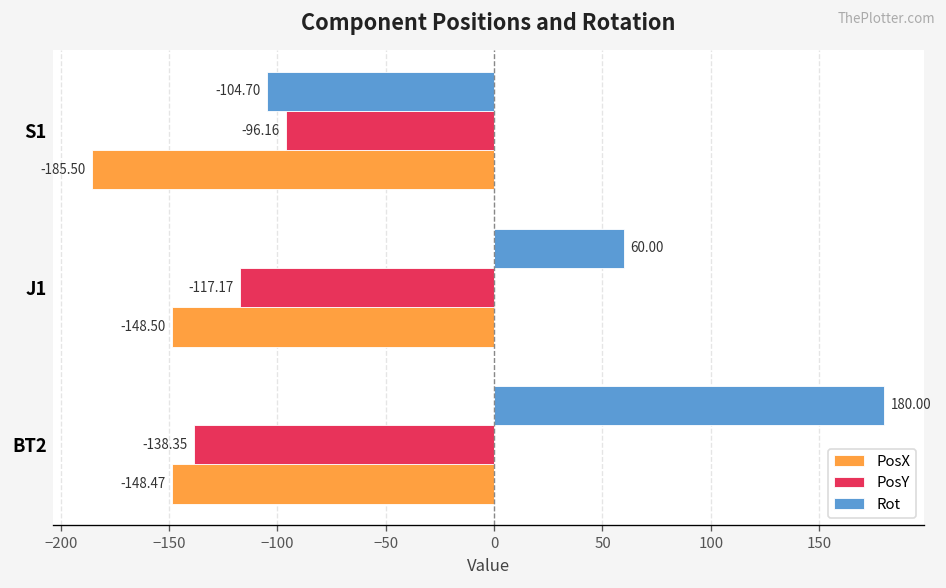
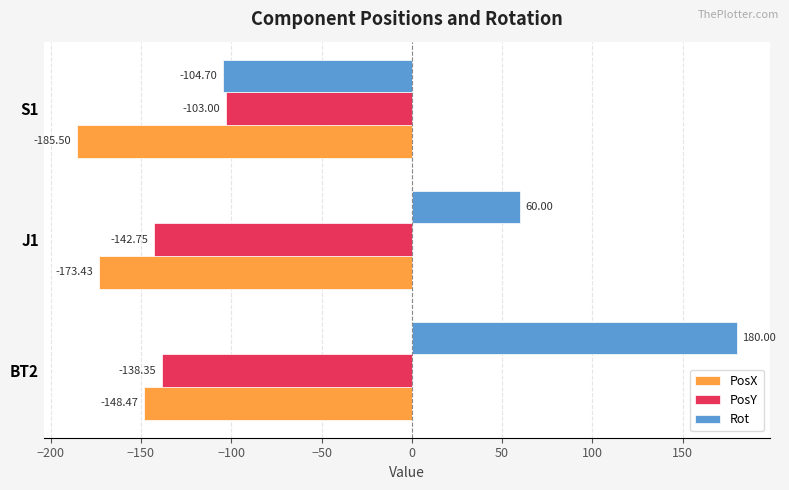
  {
    "PosX": {
      "S1": -185.50,
-     "J1": -148.50,
+     "J1": -173.43,
      "BT2": -148.47
    },
    "PosY": {
-     "S1": -96.16,
-     "J1": -117.17,
+     "S1": -103.00,
+     "J1": -142.75,
      "BT2": -138.35
    },
    "Rot": {
      "S1": -104.70,
      "J1": 60.00,
      "BT2": 180.00
    }
  }
